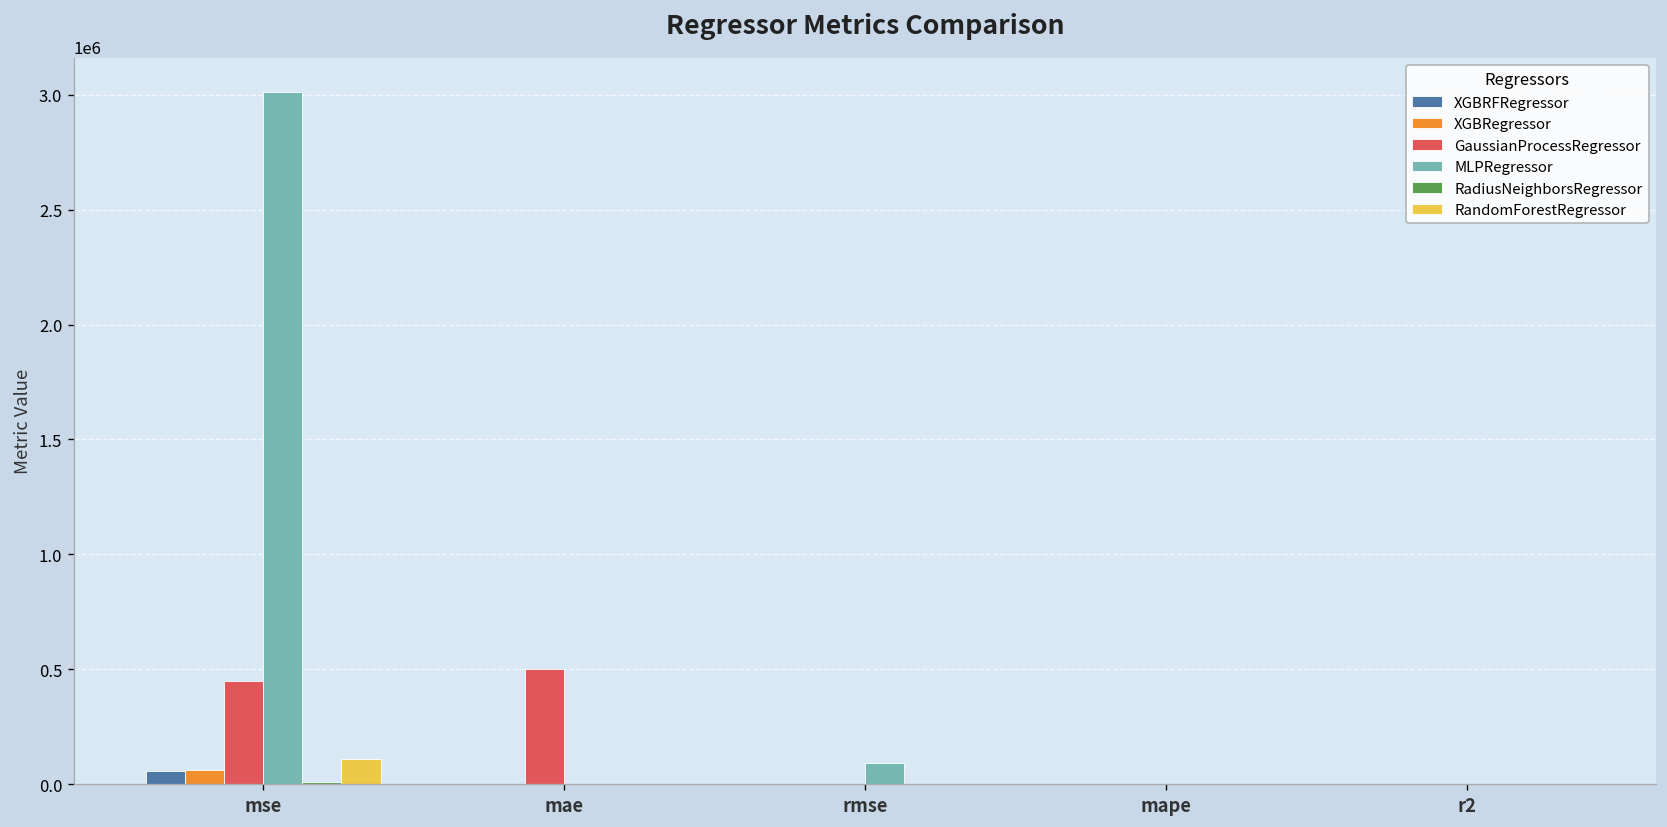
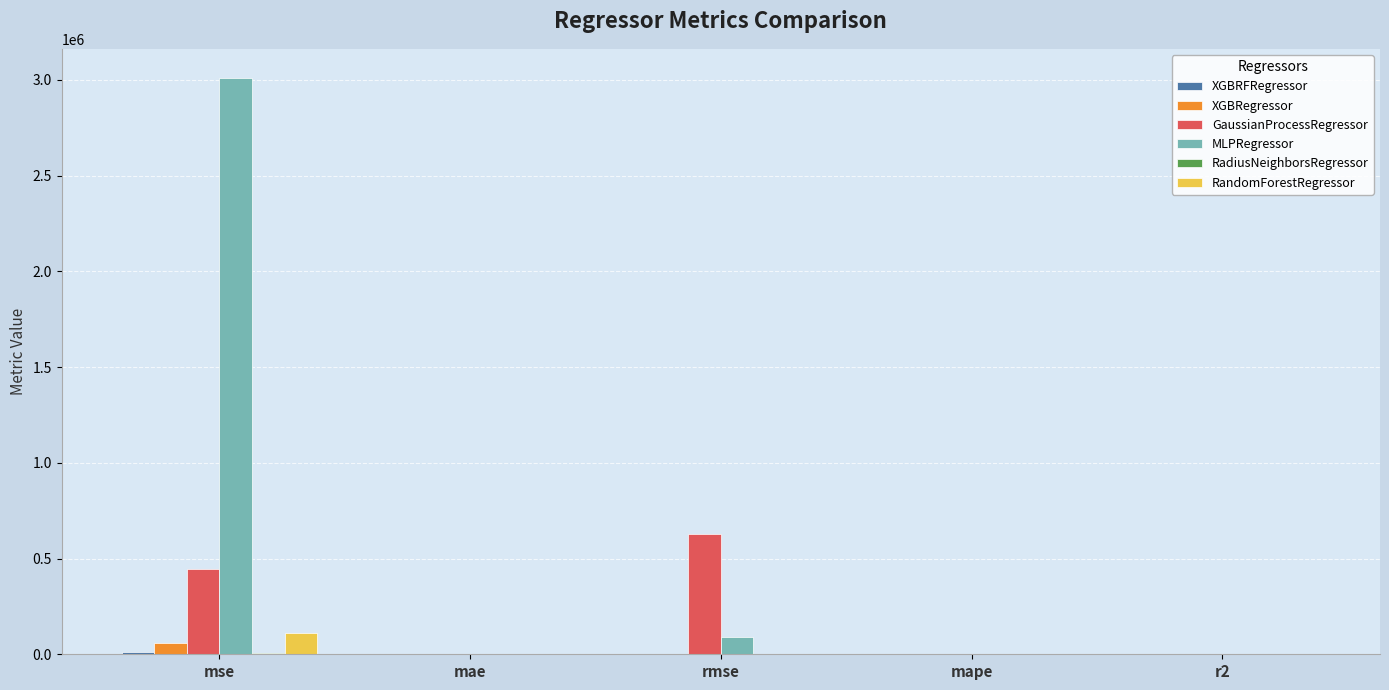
  {
    "XGBRFRegressor": {
-     "mse": 60000
+     "mse": 10000
    },
    "XGBRegressor": {
      "mse": 60000
    },
    "GaussianProcessRegressor": {
      "mse": 450000,
-     "mae": 500000,
-     "rmse": 0
+     "mae": 0,
+     "rmse": 630000
    },
    "MLPRegressor": {
      "mse": 3010000,
      "rmse": 90000
    },
    "RandomForestRegressor": {
      "mse": 110000
    }
  }
